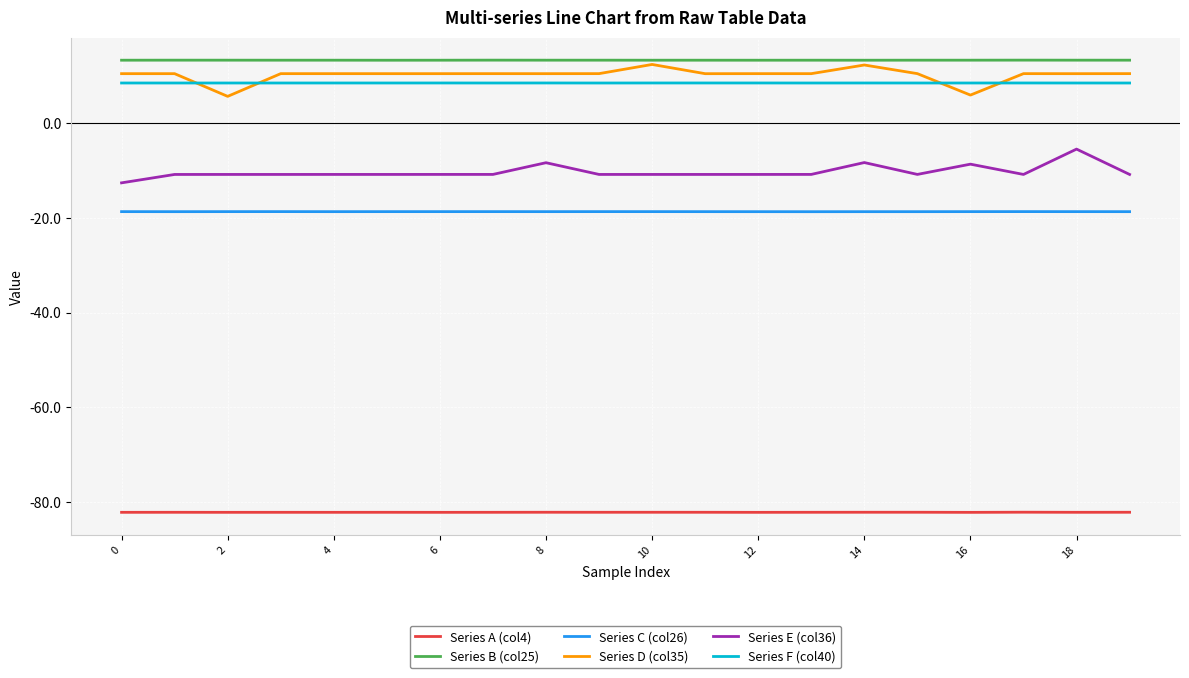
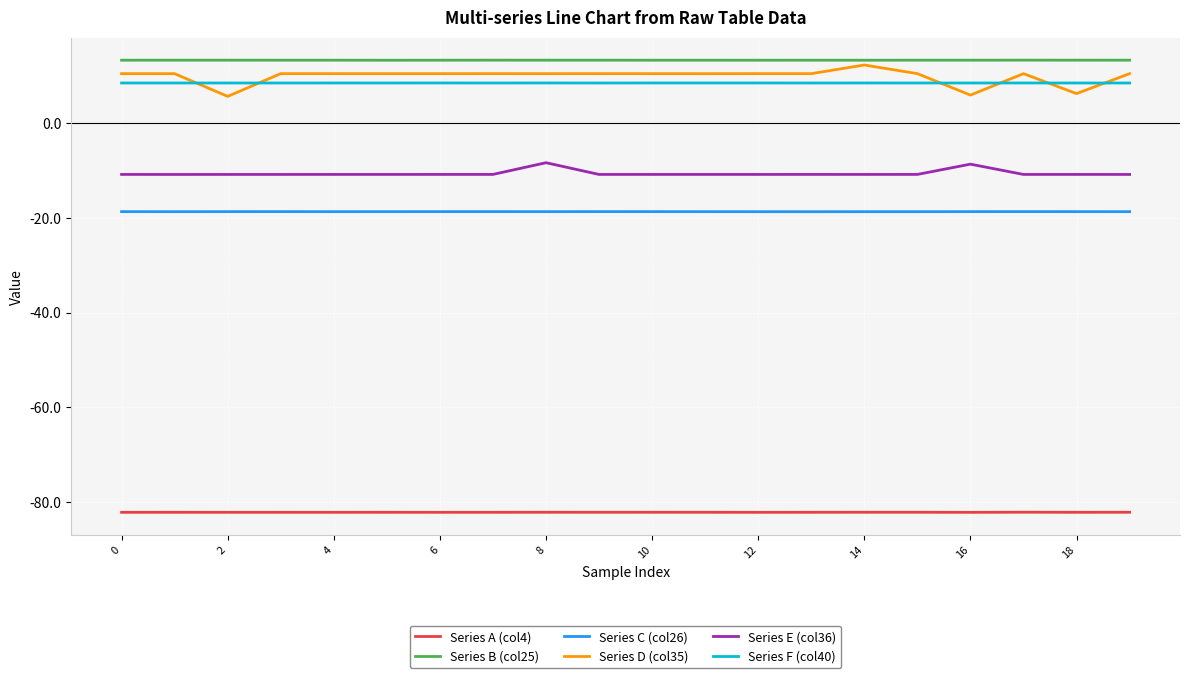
  {
    "Series A (col4)": {
      "0": -82,
      "2": -82,
      "4": -82,
      "6": -82,
      "8": -82,
      "10": -82,
      "12": -82,
      "14": -82,
      "16": -82,
      "18": -82
    },
    "Series B (col25)": {
      "0": 13,
      "2": 13,
      "4": 13,
      "6": 13,
      "8": 13,
      "10": 13,
      "12": 13,
      "14": 13,
      "16": 13,
      "18": 13
    },
    "Series D (col35)": {
      "0": 11,
      "2": 6,
      "4": 11,
      "6": 11,
      "8": 11,
-     "10": 12,
+     "10": 11,
      "12": 11,
      "14": 12,
      "16": 6,
-     "18": 11
+     "18": 6
    },
    "Series E (col36)": {
-     "0": -13,
+     "0": -11,
      "2": -11,
      "4": -11,
      "6": -11,
      "8": -8,
      "10": -11,
      "12": -11,
-     "14": -8,
+     "14": -11,
      "16": -9,
-     "18": -5
+     "18": -11
    }
  }
